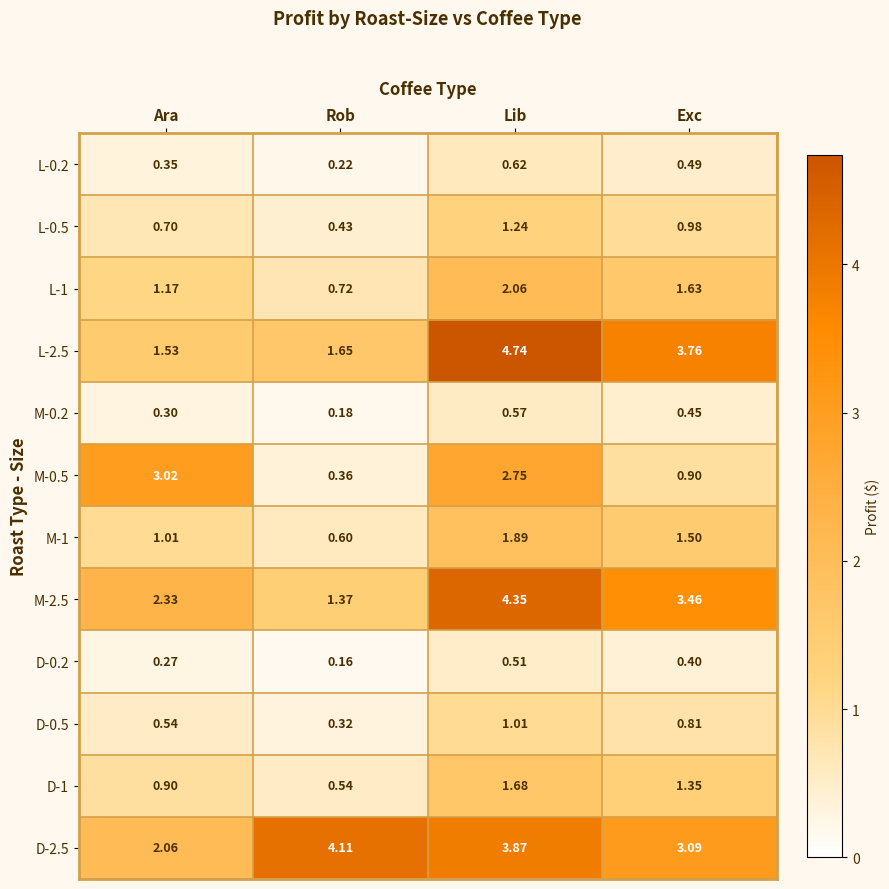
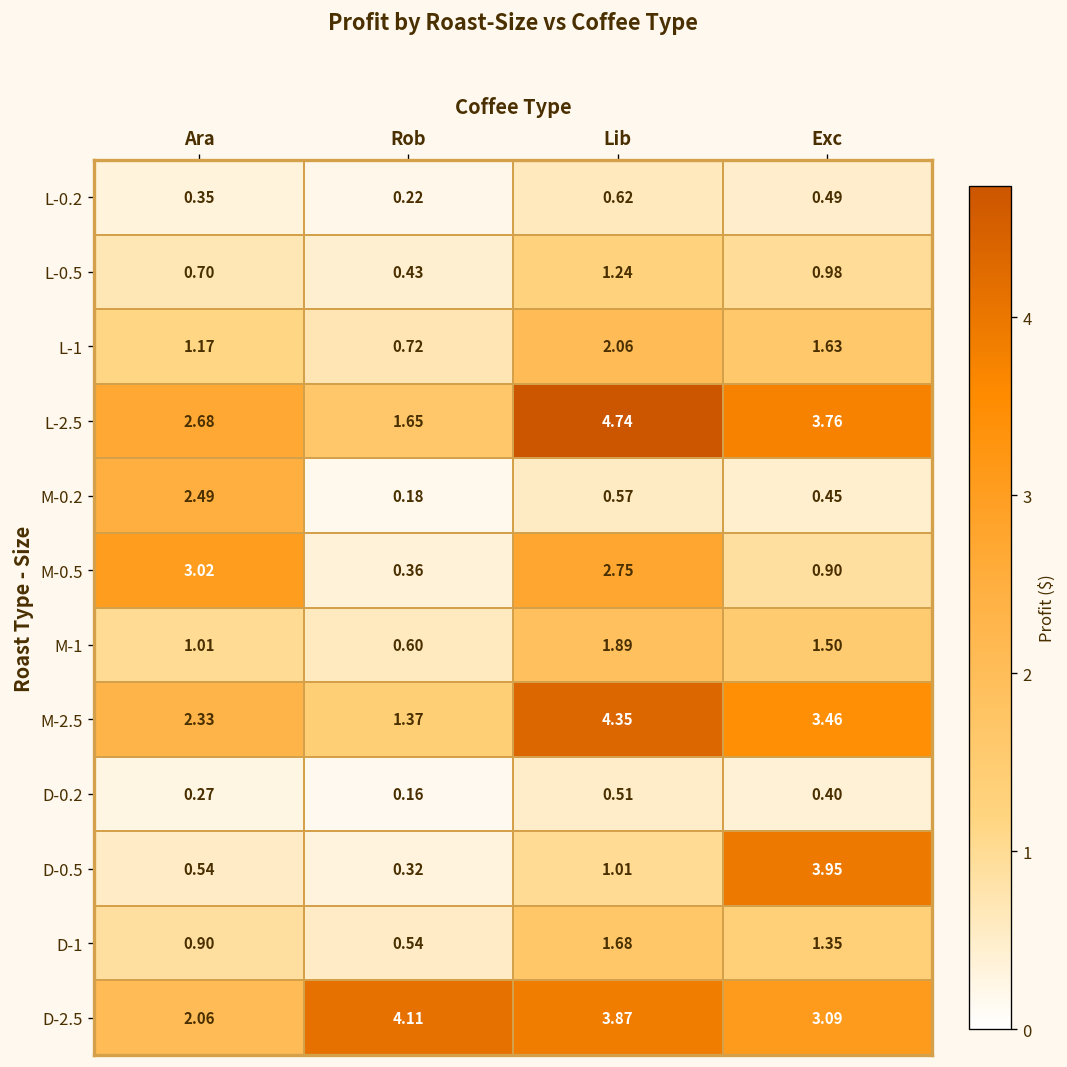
  {
    "L-0.2": {
      "Ara": 0.35,
      "Rob": 0.22,
      "Lib": 0.62,
      "Exc": 0.49
    },
    "L-0.5": {
      "Ara": 0.70,
      "Rob": 0.43,
      "Lib": 1.24,
      "Exc": 0.98
    },
    "L-1": {
      "Ara": 1.17,
      "Rob": 0.72,
      "Lib": 2.06,
      "Exc": 1.63
    },
    "L-2.5": {
-     "Ara": 1.53,
+     "Ara": 2.68,
      "Rob": 1.65,
      "Lib": 4.74,
      "Exc": 3.76
    },
    "M-0.2": {
-     "Ara": 0.30,
+     "Ara": 2.49,
      "Rob": 0.18,
      "Lib": 0.57,
      "Exc": 0.45
    },
    "M-0.5": {
      "Ara": 3.02,
      "Rob": 0.36,
      "Lib": 2.75,
      "Exc": 0.90
    },
    "M-1": {
      "Ara": 1.01,
      "Rob": 0.60,
      "Lib": 1.89,
      "Exc": 1.50
    },
    "M-2.5": {
      "Ara": 2.33,
      "Rob": 1.37,
      "Lib": 4.35,
      "Exc": 3.46
    },
    "D-0.2": {
      "Ara": 0.27,
      "Rob": 0.16,
      "Lib": 0.51,
      "Exc": 0.40
    },
    "D-0.5": {
      "Ara": 0.54,
      "Rob": 0.32,
      "Lib": 1.01,
-     "Exc": 0.81
+     "Exc": 3.95
    },
    "D-1": {
      "Ara": 0.90,
      "Rob": 0.54,
      "Lib": 1.68,
      "Exc": 1.35
    },
    "D-2.5": {
      "Ara": 2.06,
      "Rob": 4.11,
      "Lib": 3.87,
      "Exc": 3.09
    }
  }
